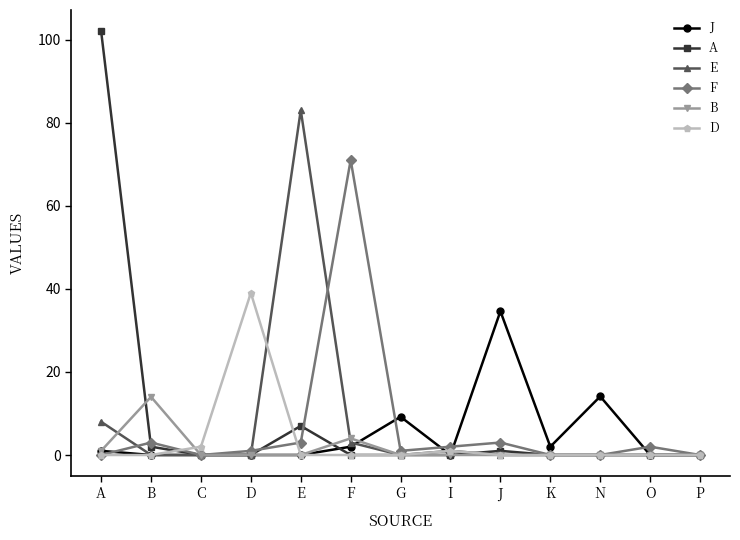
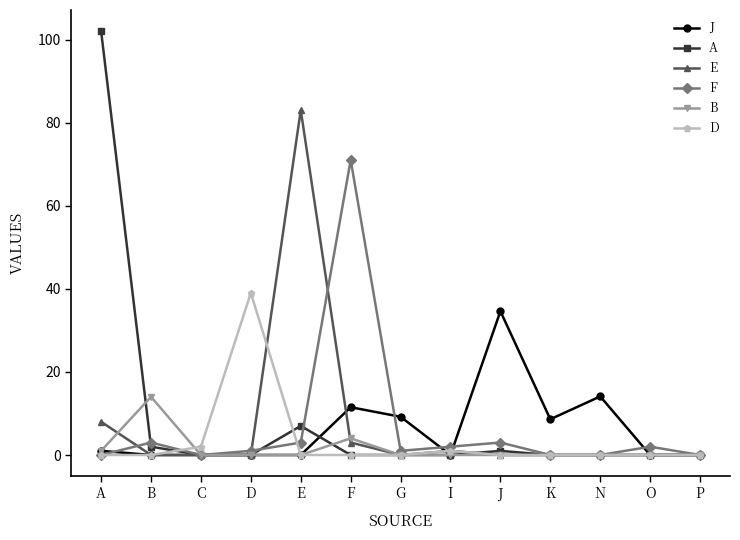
  {
    "J": {
-     "F": 2,
+     "F": 12,
      "G": 9,
      "J": 35,
-     "K": 2,
+     "K": 9,
      "N": 14
    }
  }
